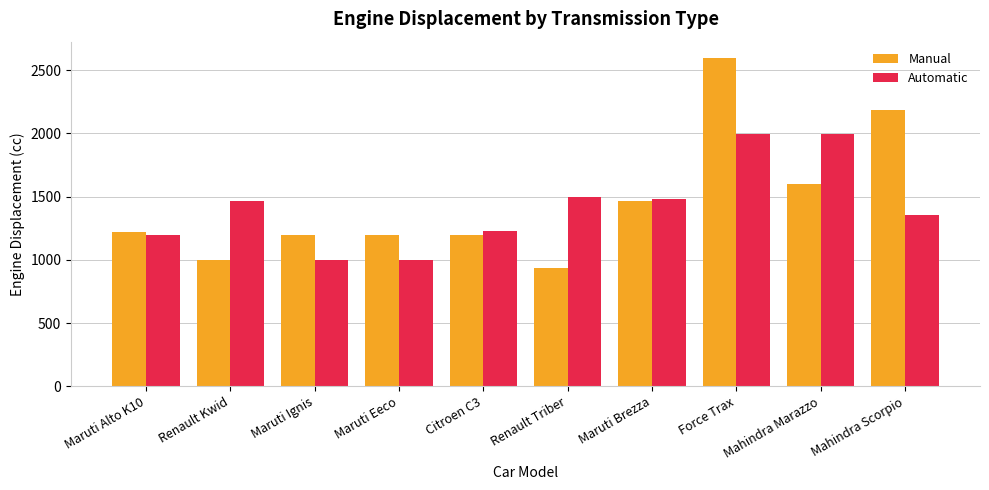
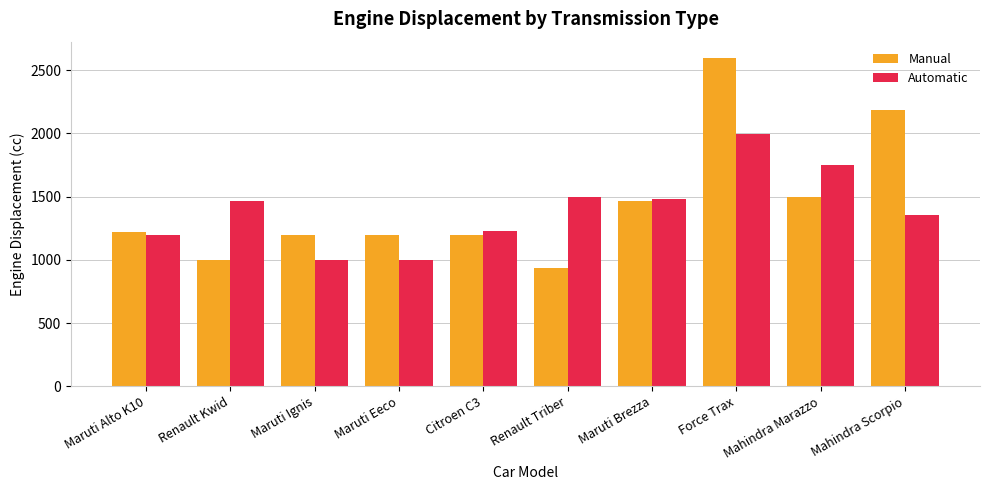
  {
    "Manual": {
      "Maruti Alto K10": 1220,
      "Renault Kwid": 1000,
      "Maruti Ignis": 1200,
      "Maruti Eeco": 1200,
      "Citroen C3": 1200,
      "Renault Triber": 930,
      "Maruti Brezza": 1460,
      "Force Trax": 2600,
-     "Mahindra Marazzo": 1600,
+     "Mahindra Marazzo": 1500,
      "Mahindra Scorpio": 2180
    },
    "Automatic": {
      "Maruti Alto K10": 1200,
      "Renault Kwid": 1460,
      "Maruti Ignis": 1000,
      "Maruti Eeco": 1000,
      "Citroen C3": 1230,
      "Renault Triber": 1500,
      "Maruti Brezza": 1480,
      "Force Trax": 2000,
-     "Mahindra Marazzo": 2000,
+     "Mahindra Marazzo": 1750,
      "Mahindra Scorpio": 1360
    }
  }
